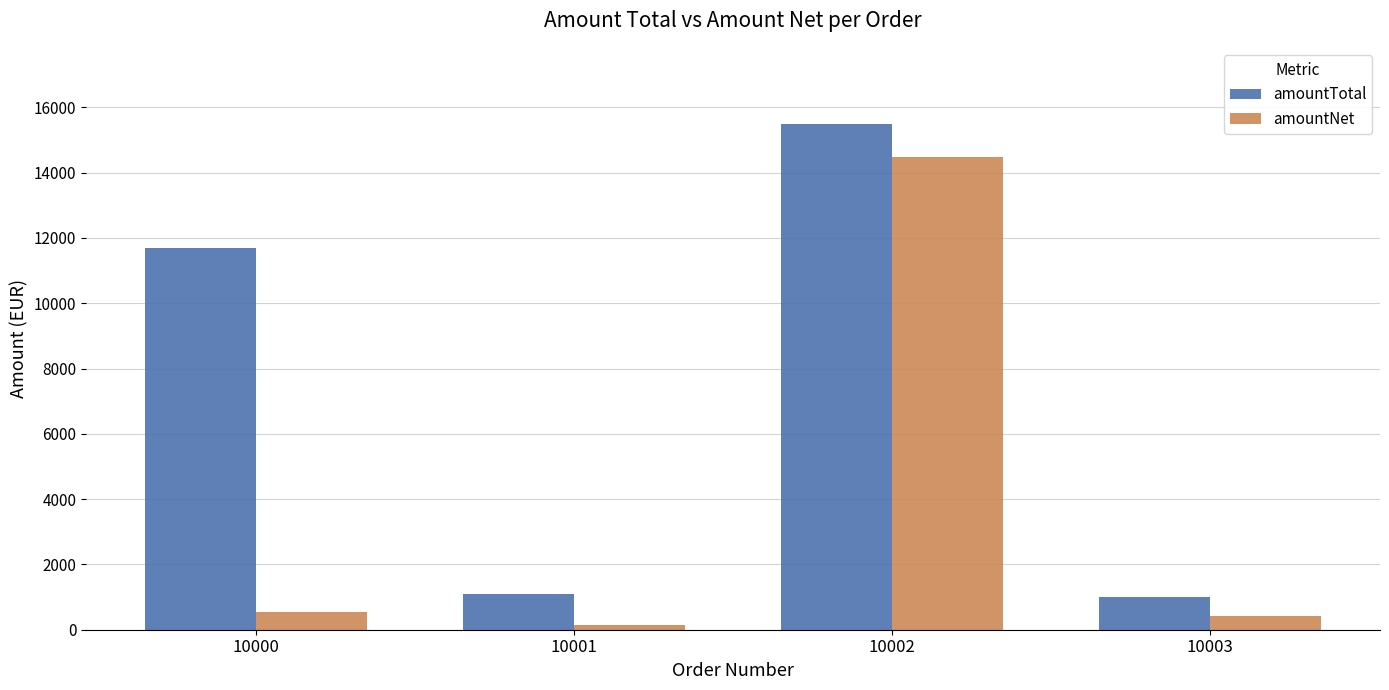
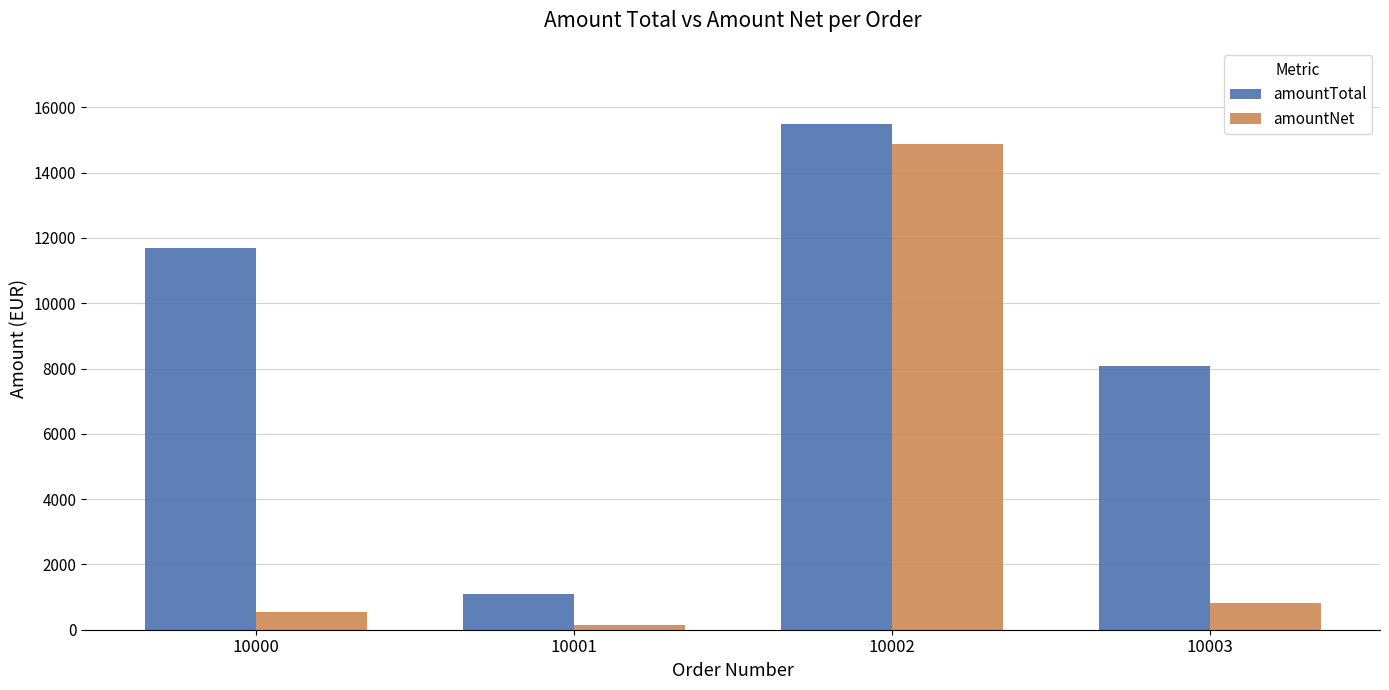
  {
    "amountTotal": {
      "10000": 11700,
      "10001": 1100,
      "10002": 15500,
-     "10003": 1000
+     "10003": 8100
    },
    "amountNet": {
      "10000": 500,
      "10001": 100,
-     "10002": 14500,
-     "10003": 400
+     "10002": 14900,
+     "10003": 800
    }
  }
